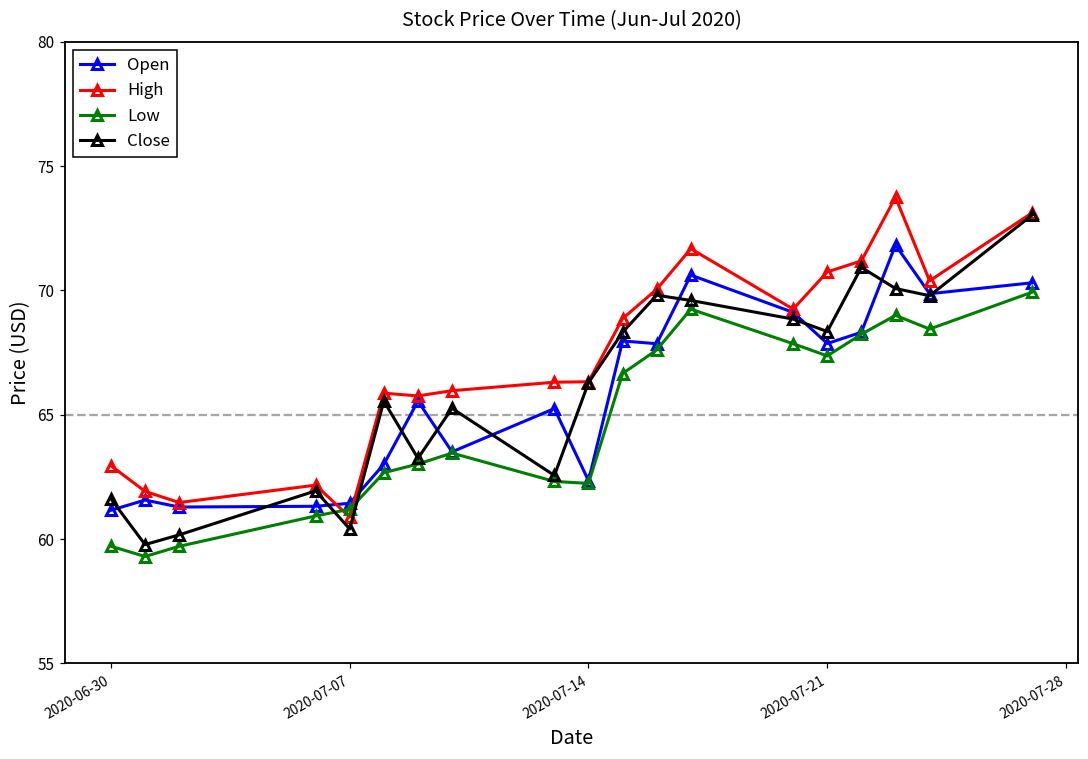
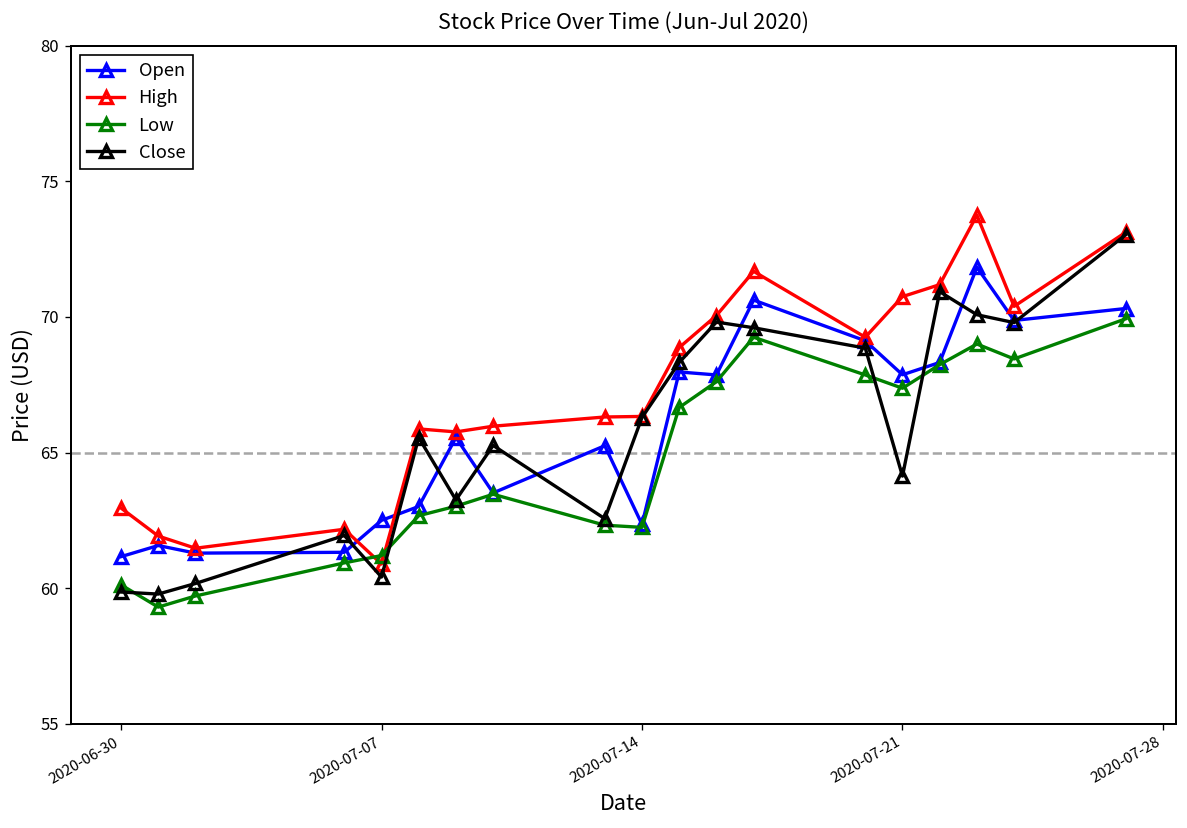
  {
    "Open": {
      "2020-06-30": 61.2,
-     "2020-07-07": 61.4,
+     "2020-07-07": 62.5,
      "2020-07-21": 67.9
    },
    "High": {
      "2020-06-30": 63.0,
      "2020-07-07": 60.9,
      "2020-07-21": 70.7
    },
    "Low": {
-     "2020-06-30": 59.7,
+     "2020-06-30": 60.1,
      "2020-07-07": 61.2,
      "2020-07-21": 67.4
    },
    "Close": {
-     "2020-06-30": 61.6,
+     "2020-06-30": 59.9,
      "2020-07-07": 60.4,
-     "2020-07-21": 68.3
+     "2020-07-21": 64.1
    }
  }
